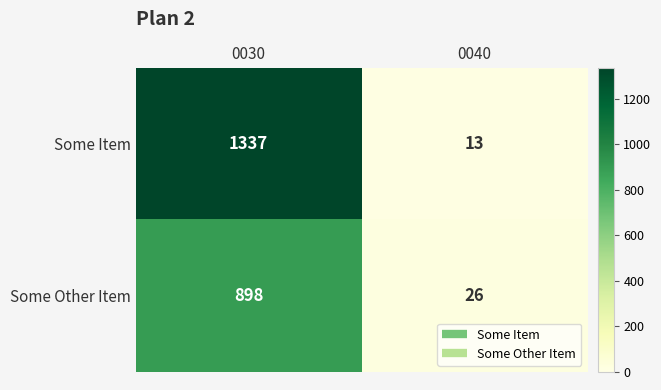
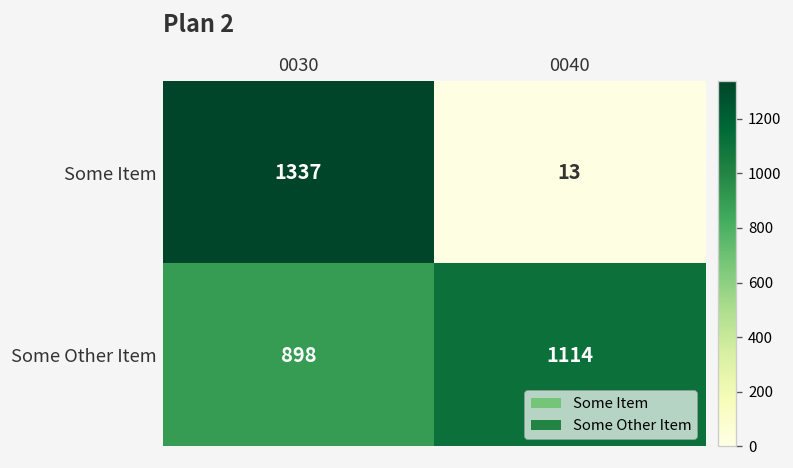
  {
    "Some Item": {
      "0030": 1337,
      "0040": 13
    },
    "Some Other Item": {
      "0030": 898,
-     "0040": 26
+     "0040": 1114
    }
  }
